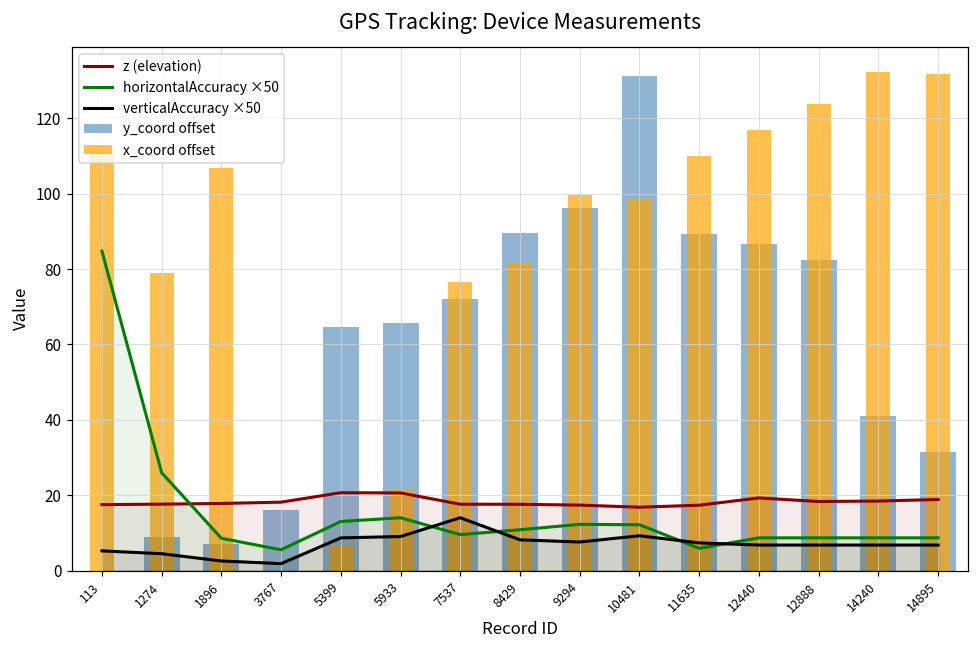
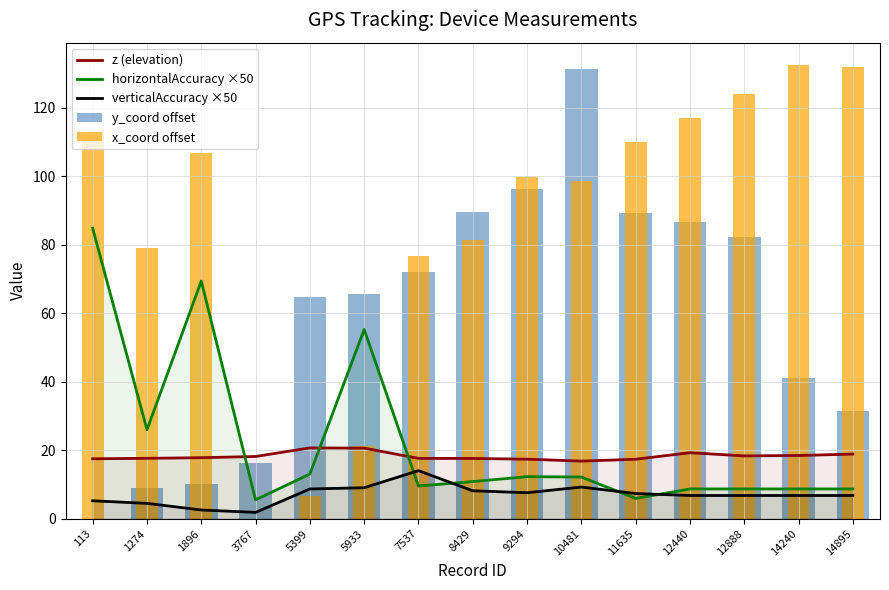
  {
    "z (elevation)": {
      "113": 17,
      "1274": 18,
      "1896": 18,
      "3767": 18,
      "5399": 21,
      "5933": 21,
      "7537": 18,
      "8429": 18,
      "9294": 17,
      "10481": 17,
      "11635": 17,
      "12440": 19,
      "12888": 18,
      "14240": 18,
      "14895": 19
    },
    "y_coord offset": {
      "113": 0,
-     "1896": 7,
+     "1896": 10,
      "3767": 16,
      "5399": 65,
      "5933": 66,
      "8429": 90,
      "10481": 131
    },
    "horizontalAccuracy ×50": {
      "113": 85,
      "1274": 26,
-     "1896": 9,
+     "1896": 69,
      "3767": 6,
      "5399": 13,
-     "5933": 14,
+     "5933": 55,
      "7537": 10,
      "8429": 11,
      "9294": 12,
      "10481": 12,
      "11635": 6,
      "12440": 9,
      "12888": 9,
      "14240": 9,
      "14895": 9
    },
    "x_coord offset": {
      "1274": 79,
      "1896": 107,
      "3767": 0,
      "7537": 77,
      "9294": 100,
      "11635": 110,
      "12440": 117,
      "12888": 124,
      "14240": 132,
      "14895": 132
    },
    "verticalAccuracy ×50": {
      "113": 5,
      "1274": 4,
      "1896": 3,
      "3767": 2,
      "5399": 9,
      "5933": 9,
      "7537": 14,
      "8429": 8,
      "9294": 8,
      "10481": 9,
      "11635": 7,
      "12440": 7,
      "12888": 7,
      "14240": 7,
      "14895": 7
    }
  }
